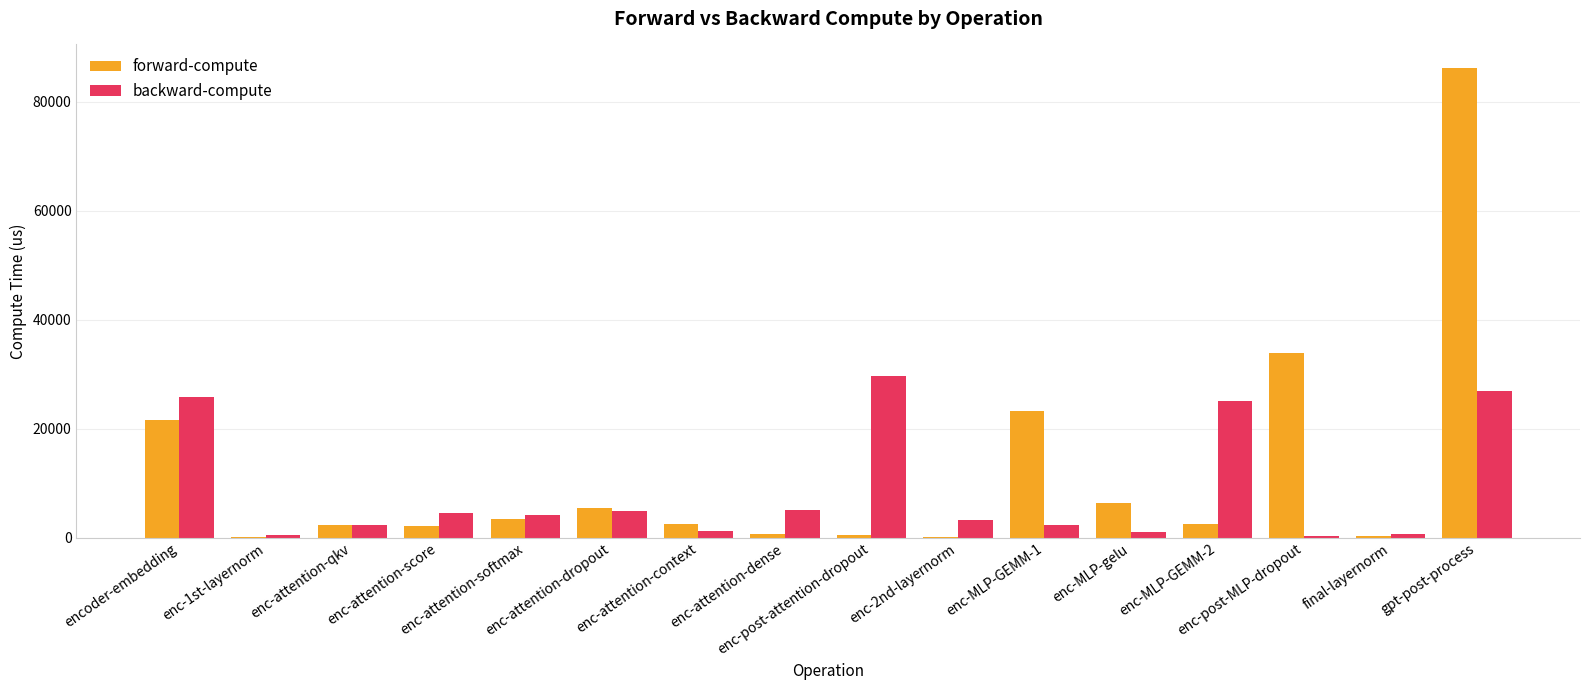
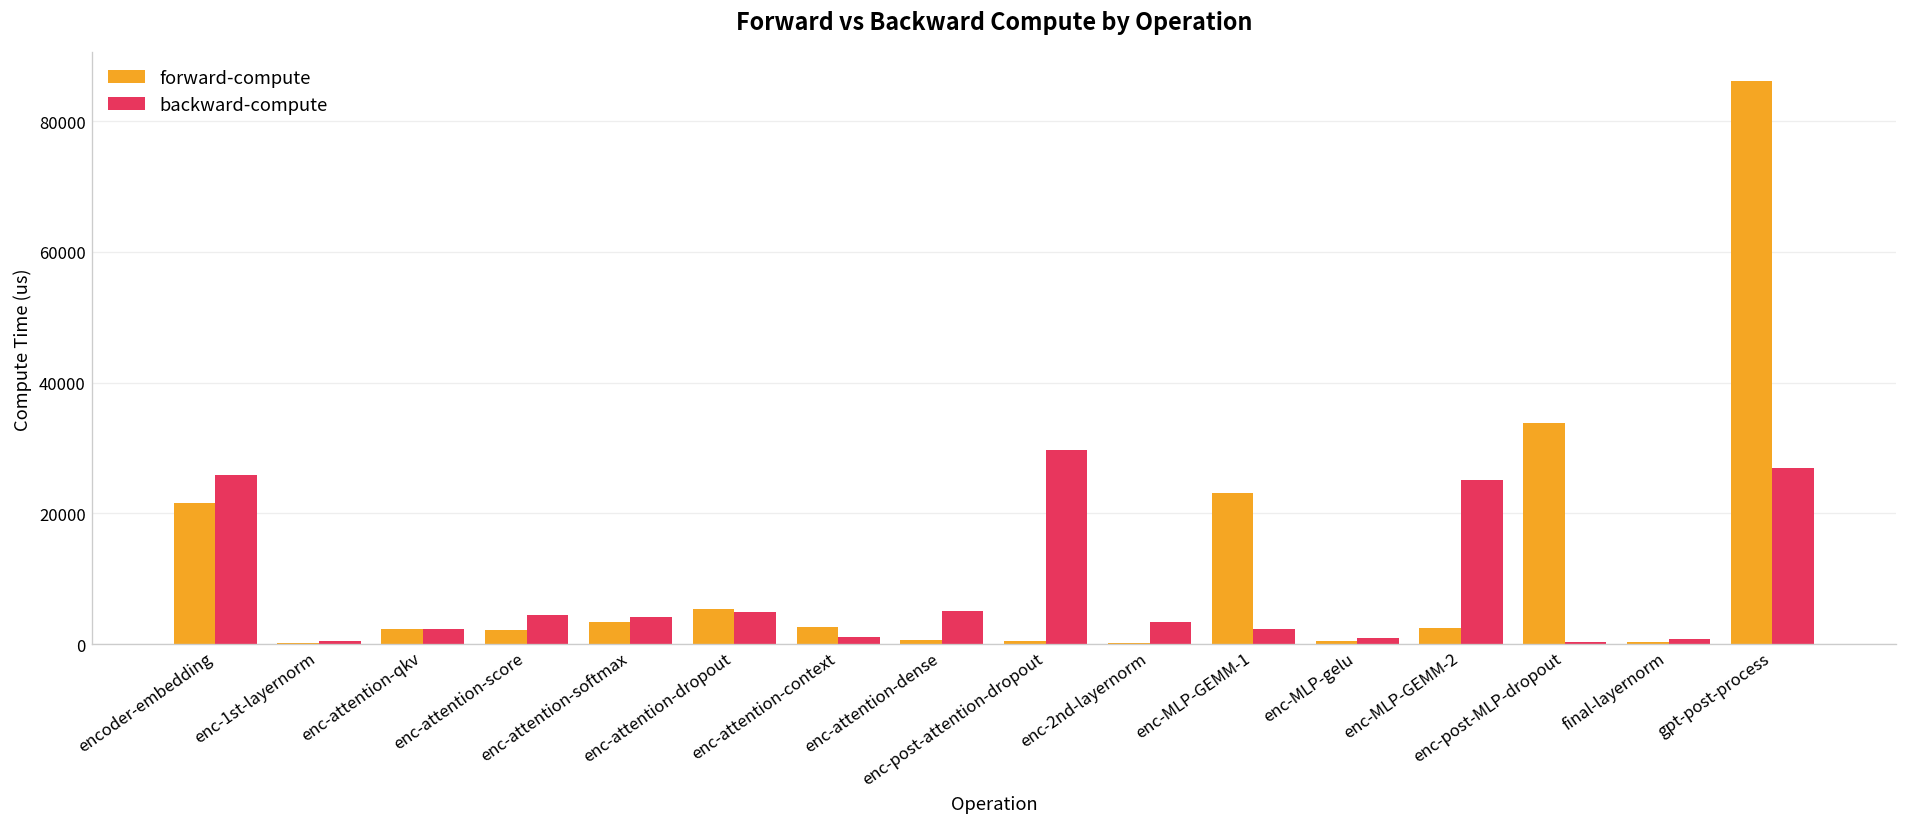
  {
    "forward-compute": {
      "encoder-embedding": 22000,
      "enc-attention-qkv": 2000,
      "enc-attention-score": 2000,
      "enc-attention-softmax": 3000,
      "enc-attention-dropout": 5000,
      "enc-attention-context": 3000,
      "enc-attention-dense": 1000,
      "enc-post-attention-dropout": 1000,
      "enc-MLP-GEMM-1": 23000,
-     "enc-MLP-gelu": 6000,
+     "enc-MLP-gelu": 1000,
      "enc-MLP-GEMM-2": 2000,
      "enc-post-MLP-dropout": 34000,
      "gpt-post-process": 86000
    },
    "backward-compute": {
      "encoder-embedding": 26000,
      "enc-1st-layernorm": 1000,
      "enc-attention-qkv": 2000,
      "enc-attention-score": 5000,
      "enc-attention-softmax": 4000,
      "enc-attention-dropout": 5000,
      "enc-attention-context": 1000,
      "enc-attention-dense": 5000,
      "enc-post-attention-dropout": 30000,
      "enc-2nd-layernorm": 3000,
      "enc-MLP-GEMM-1": 2000,
      "enc-MLP-gelu": 1000,
      "enc-MLP-GEMM-2": 25000,
      "final-layernorm": 1000,
      "gpt-post-process": 27000
    }
  }
